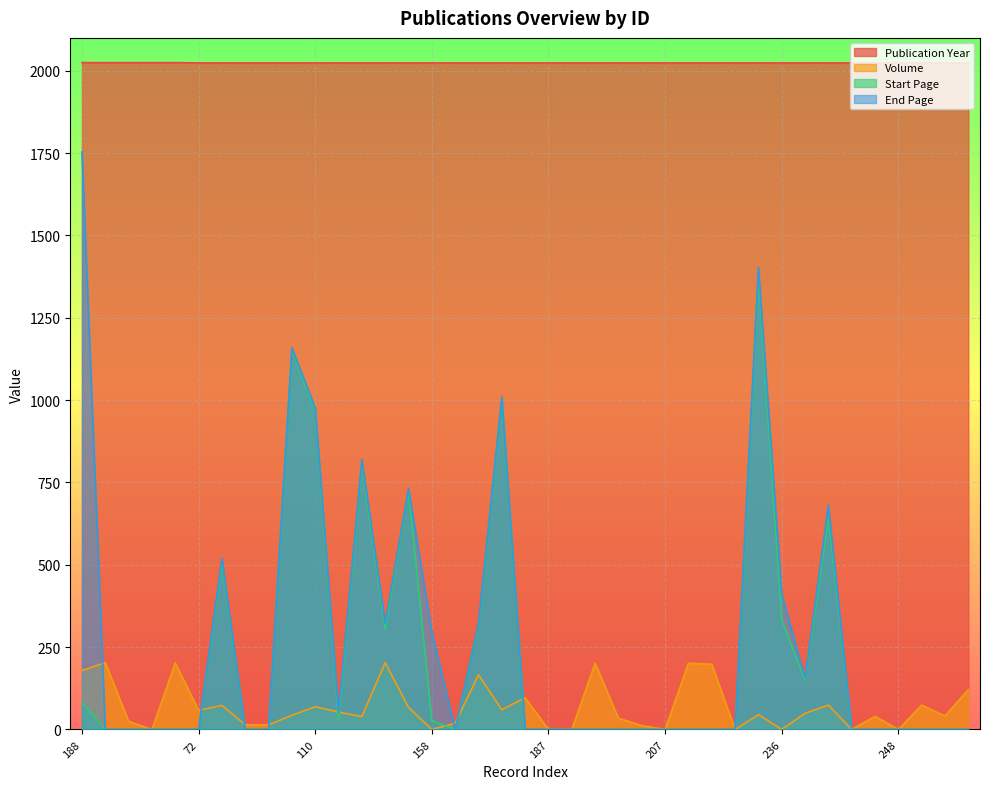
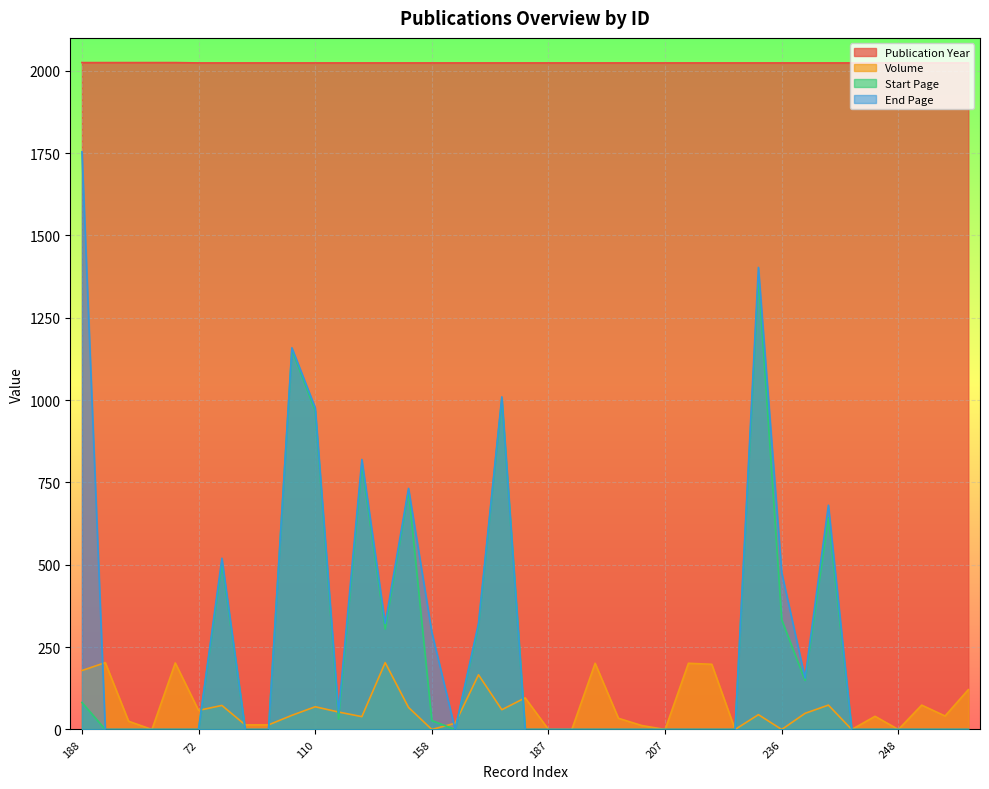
  {
    "Publication Year": {
      "188": 2030,
      "72": 2020,
      "110": 2020,
      "158": 2020,
      "187": 2020,
      "207": 2020,
      "236": 2020
    },
    "Volume": {
      "188": 180,
      "72": 60,
      "110": 70,
      "158": 0,
      "236": 0
    },
    "Start Page": {
      "188": 80,
      "110": 970,
      "158": 30,
      "236": 330
    },
    "End Page": {
      "188": 1750,
      "110": 980,
      "158": 300,
-     "236": 410
+     "236": 480
    }
  }
